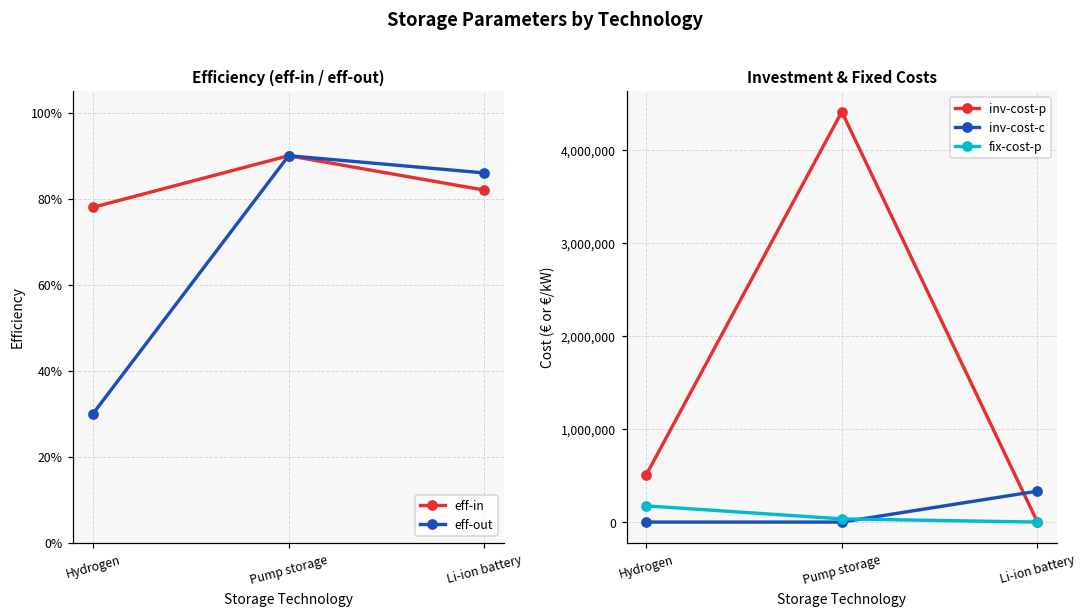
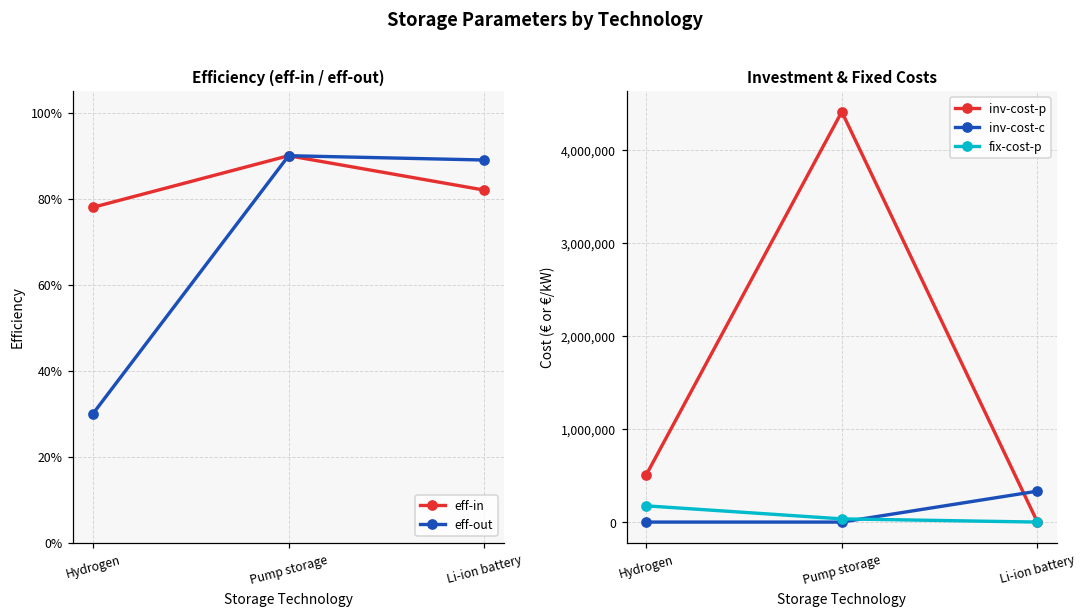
  {
    "Efficiency (eff-in / eff-out)": {
      "eff-in": {
        "Hydrogen": "78%",
        "Li-ion battery": "82%"
      },
      "eff-out": {
        "Hydrogen": "30%",
-       "Li-ion battery": "86%"
+       "Li-ion battery": "89%"
      }
    },
    "Investment & Fixed Costs": {
      "inv-cost-p": {
        "Hydrogen": "500,000",
        "Pump storage": "4,400,000"
      },
      "inv-cost-c": {
        "Hydrogen": "0",
        "Pump storage": "0",
        "Li-ion battery": "300,000"
      },
      "fix-cost-p": {
        "Hydrogen": "200,000",
        "Pump storage": "0"
      }
    }
  }
